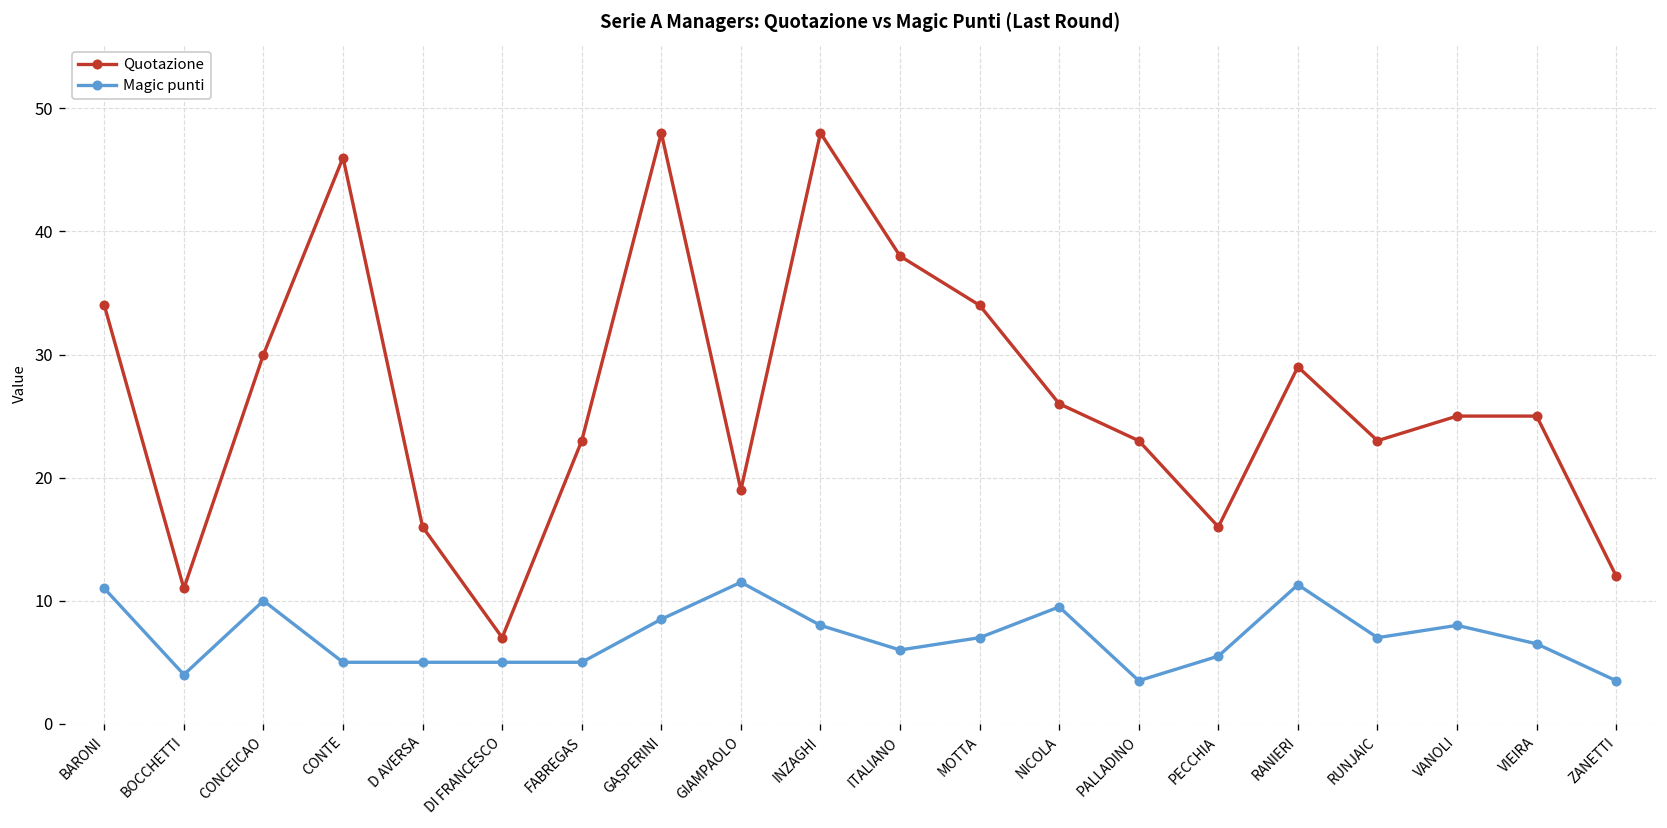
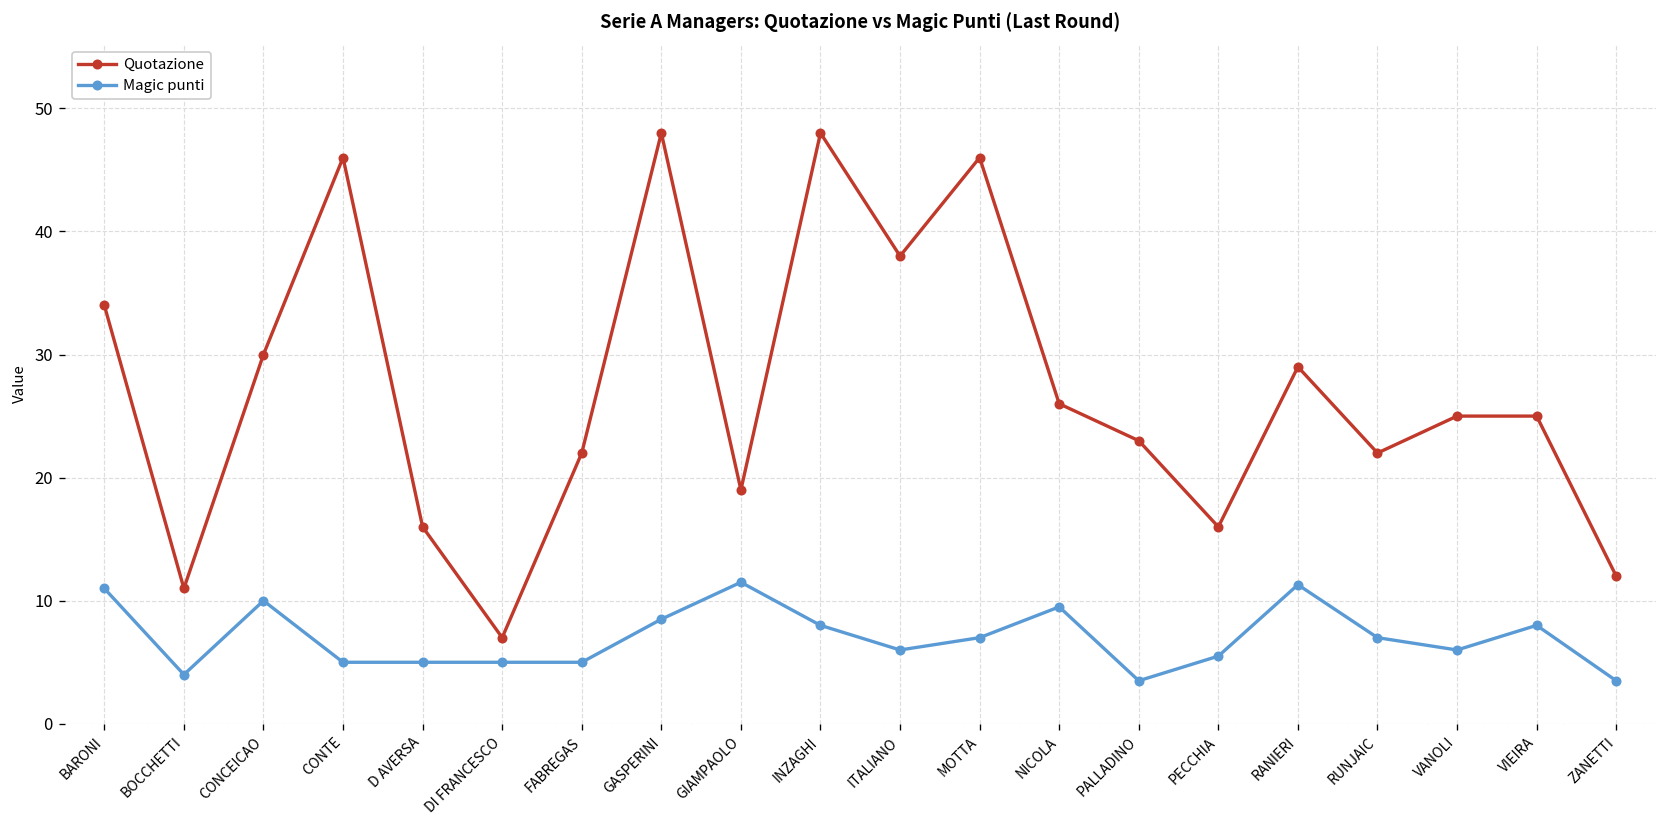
  {
    "Quotazione": {
      "BARONI": 34,
      "BOCCHETTI": 11,
      "CONCEICAO": 30,
      "CONTE": 46,
      "D AVERSA": 16,
      "DI FRANCESCO": 7,
-     "FABREGAS": 23,
+     "FABREGAS": 22,
      "GASPERINI": 48,
      "GIAMPAOLO": 19,
      "INZAGHI": 48,
      "ITALIANO": 38,
-     "MOTTA": 34,
+     "MOTTA": 46,
      "NICOLA": 26,
      "PALLADINO": 23,
      "PECCHIA": 16,
      "RANIERI": 29,
-     "RUNJAIC": 23,
+     "RUNJAIC": 22,
      "VANOLI": 25,
      "VIEIRA": 25,
      "ZANETTI": 12
    },
    "Magic punti": {
      "BARONI": 11.0,
      "BOCCHETTI": 4.0,
      "CONCEICAO": 10.0,
      "CONTE": 5.0,
      "D AVERSA": 5.0,
      "DI FRANCESCO": 5.0,
      "FABREGAS": 5.0,
      "GASPERINI": 8.5,
      "GIAMPAOLO": 11.5,
      "INZAGHI": 8.0,
      "ITALIANO": 6.0,
      "MOTTA": 7.0,
      "NICOLA": 9.5,
      "PALLADINO": 3.5,
      "PECCHIA": 5.5,
      "RANIERI": 11.3,
      "RUNJAIC": 7.0,
-     "VANOLI": 8,
-     "VIEIRA": 6.5,
+     "VANOLI": 6,
+     "VIEIRA": 8.0,
      "ZANETTI": 3.5
    }
  }
